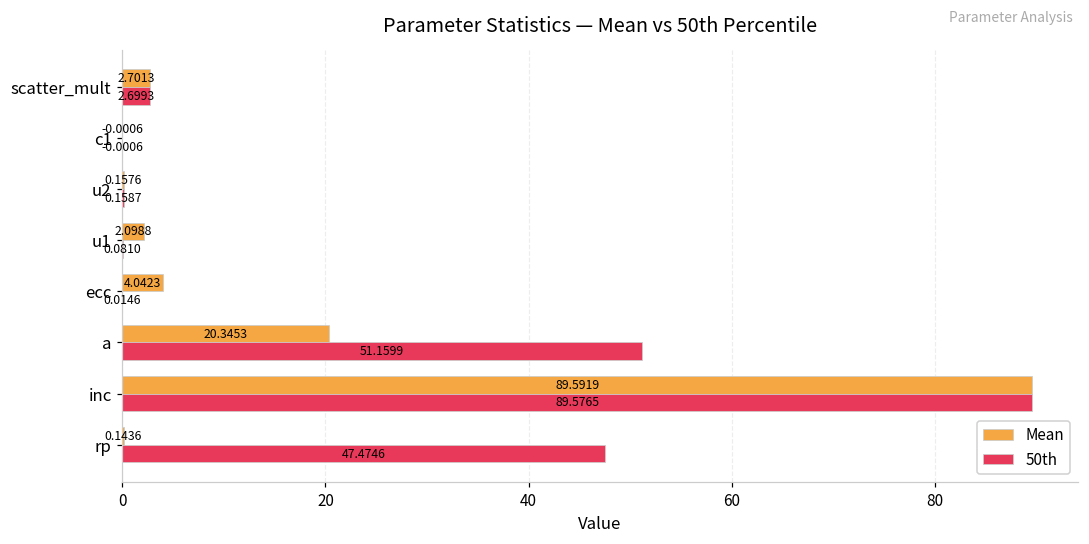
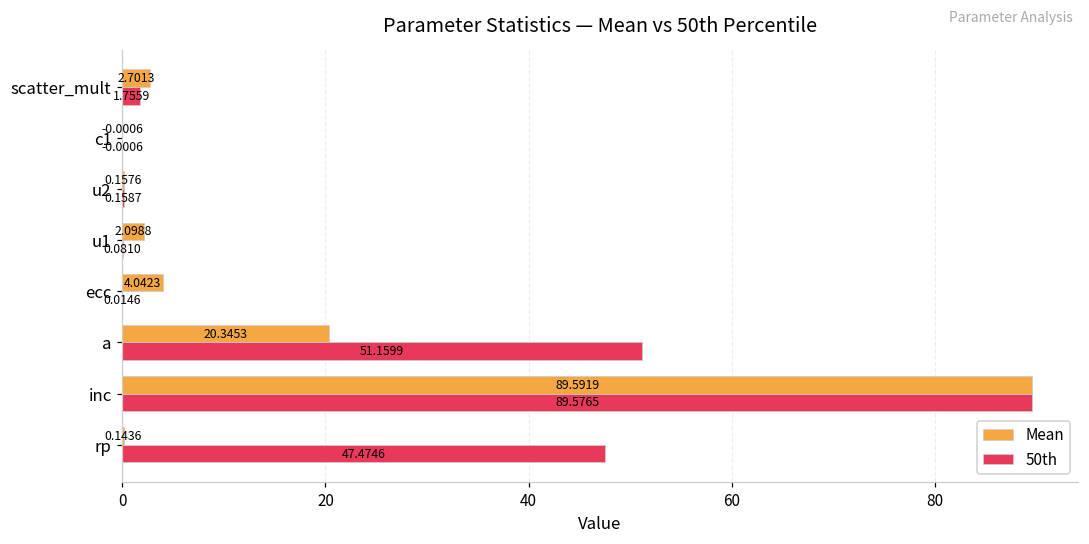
  {
    "Mean": {
      "scatter_mult": 2.7013,
      "c1": -0.0006,
      "u2": 0.1576,
      "u1": 2.0988,
      "ecc": 4.0423,
      "a": 20.3453,
      "inc": 89.5919,
      "rp": 0.1436
    },
    "50th": {
-     "scatter_mult": 2.6993,
+     "scatter_mult": 1.7559,
      "c1": -0.0006,
      "u2": 0.1587,
      "u1": 0.0810,
      "ecc": 0.0146,
      "a": 51.1599,
      "inc": 89.5765,
      "rp": 47.4746
    }
  }
